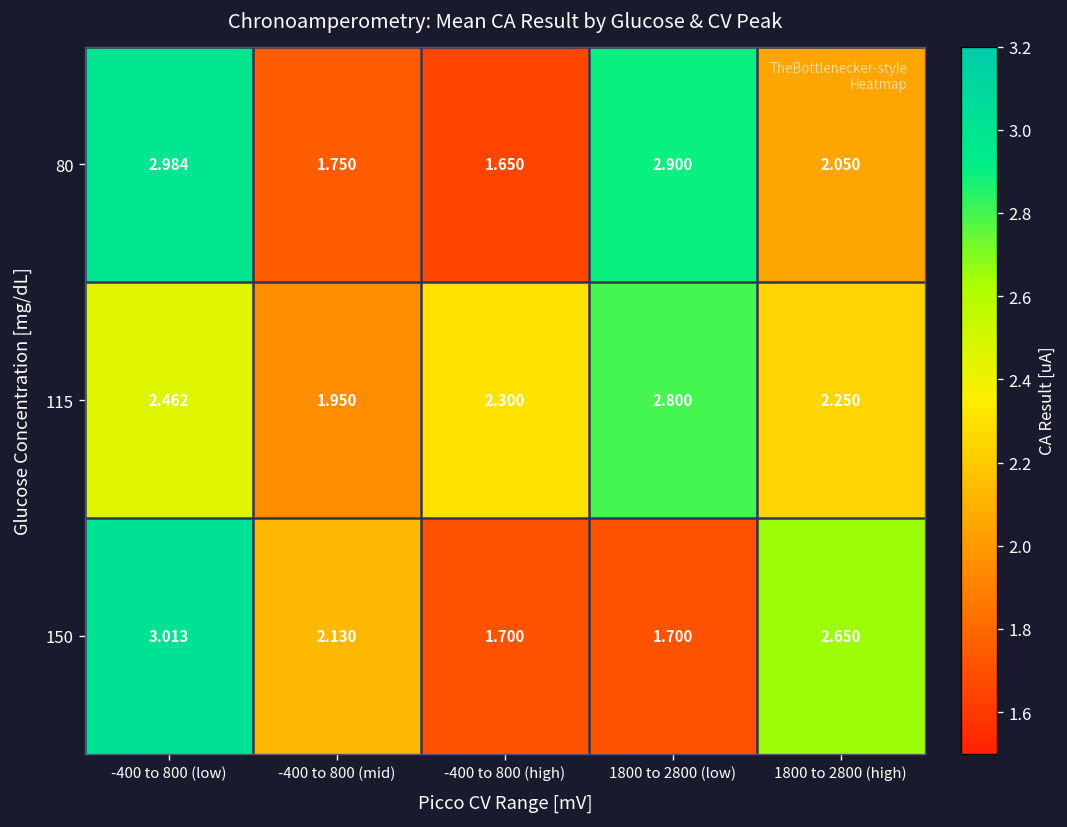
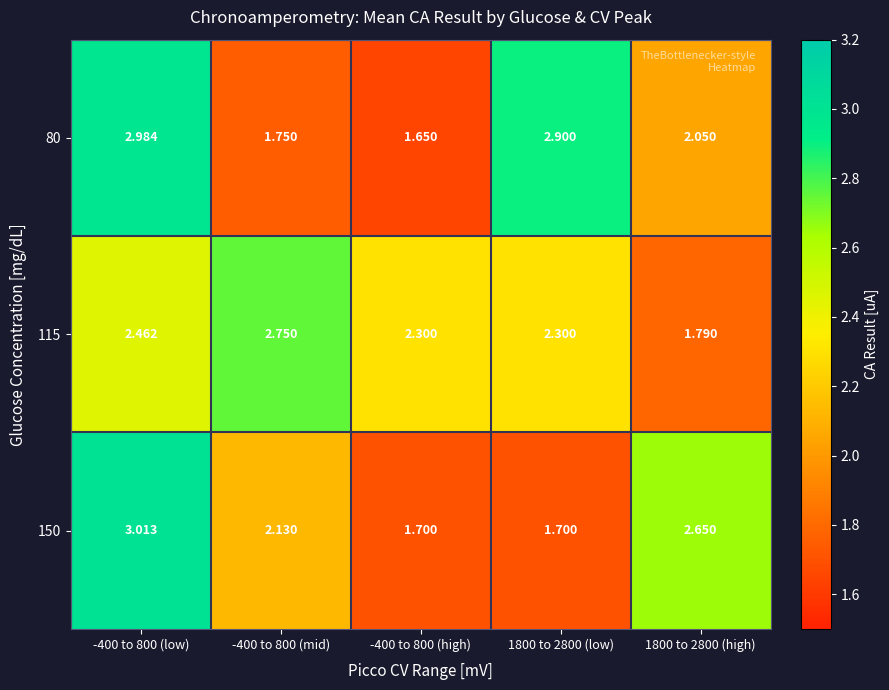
  {
    "80": {
      "-400 to 800 (low)": 2.984,
      "-400 to 800 (mid)": 1.750,
      "-400 to 800 (high)": 1.650,
      "1800 to 2800 (low)": 2.900
    },
    "115": {
      "-400 to 800 (low)": 2.462,
-     "-400 to 800 (mid)": 1.950,
+     "-400 to 800 (mid)": 2.750,
      "-400 to 800 (high)": 2.300,
-     "1800 to 2800 (low)": 2.800,
-     "1800 to 2800 (high)": 2.250
+     "1800 to 2800 (low)": 2.300,
+     "1800 to 2800 (high)": 1.790
    },
    "150": {
      "-400 to 800 (low)": 3.013,
      "-400 to 800 (mid)": 2.130,
      "-400 to 800 (high)": 1.700,
      "1800 to 2800 (low)": 1.700,
      "1800 to 2800 (high)": 2.650
    }
  }
